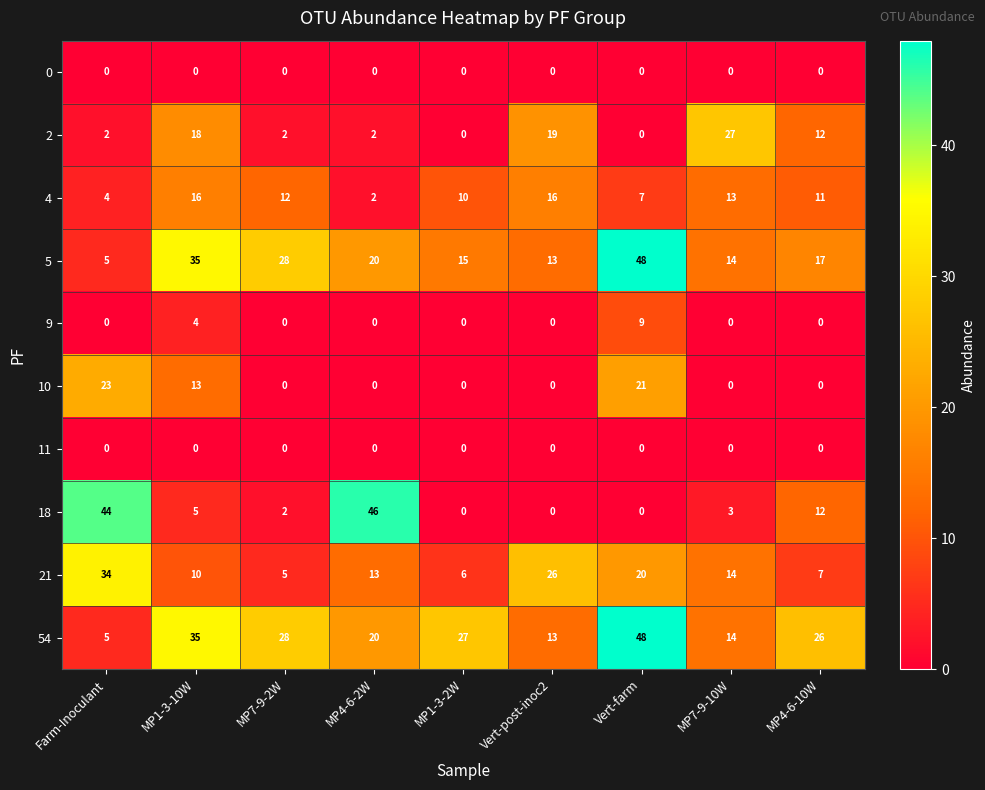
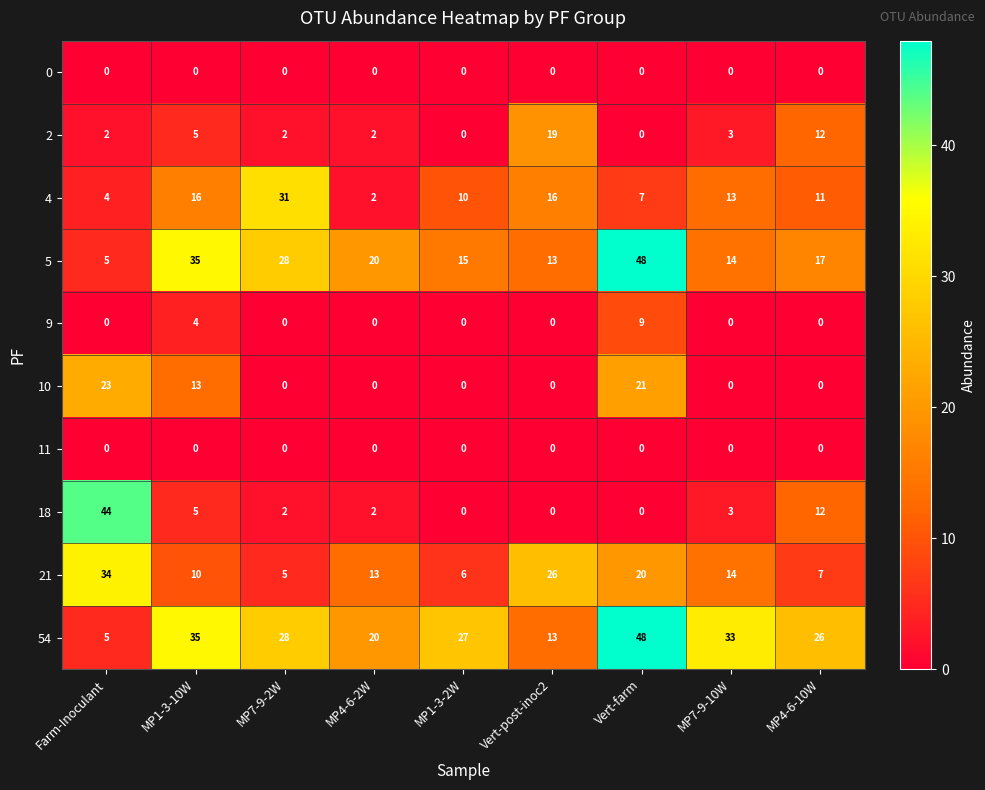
  {
    "0": {
      "Farm-Inoculant": 0,
      "MP1-3-10W": 0,
      "MP7-9-2W": 0,
      "MP4-6-2W": 0,
      "MP1-3-2W": 0,
      "Vert-post-inoc2": 0,
      "Vert-farm": 0,
      "MP7-9-10W": 0,
      "MP4-6-10W": 0
    },
    "2": {
      "Farm-Inoculant": 2,
-     "MP1-3-10W": 18,
+     "MP1-3-10W": 5,
      "MP7-9-2W": 2,
      "MP4-6-2W": 2,
      "MP1-3-2W": 0,
      "Vert-post-inoc2": 19,
      "Vert-farm": 0,
-     "MP7-9-10W": 27,
+     "MP7-9-10W": 3,
      "MP4-6-10W": 12
    },
    "4": {
      "Farm-Inoculant": 4,
      "MP1-3-10W": 16,
-     "MP7-9-2W": 12,
+     "MP7-9-2W": 31,
      "MP4-6-2W": 2,
      "MP1-3-2W": 10,
      "Vert-post-inoc2": 16,
      "Vert-farm": 7,
      "MP7-9-10W": 13,
      "MP4-6-10W": 11
    },
    "5": {
      "Farm-Inoculant": 5,
      "MP1-3-10W": 35,
      "MP7-9-2W": 28,
      "MP4-6-2W": 20,
      "MP1-3-2W": 15,
      "Vert-post-inoc2": 13,
      "Vert-farm": 48,
      "MP7-9-10W": 14,
      "MP4-6-10W": 17
    },
    "9": {
      "Farm-Inoculant": 0,
      "MP1-3-10W": 4,
      "MP7-9-2W": 0,
      "MP4-6-2W": 0,
      "MP1-3-2W": 0,
      "Vert-post-inoc2": 0,
      "Vert-farm": 9,
      "MP7-9-10W": 0,
      "MP4-6-10W": 0
    },
    "10": {
      "Farm-Inoculant": 23,
      "MP1-3-10W": 13,
      "MP7-9-2W": 0,
      "MP4-6-2W": 0,
      "MP1-3-2W": 0,
      "Vert-post-inoc2": 0,
      "Vert-farm": 21,
      "MP7-9-10W": 0,
      "MP4-6-10W": 0
    },
    "11": {
      "Farm-Inoculant": 0,
      "MP1-3-10W": 0,
      "MP7-9-2W": 0,
      "MP4-6-2W": 0,
      "MP1-3-2W": 0,
      "Vert-post-inoc2": 0,
      "Vert-farm": 0,
      "MP7-9-10W": 0,
      "MP4-6-10W": 0
    },
    "18": {
      "Farm-Inoculant": 44,
      "MP1-3-10W": 5,
      "MP7-9-2W": 2,
-     "MP4-6-2W": 46,
+     "MP4-6-2W": 2,
      "MP1-3-2W": 0,
      "Vert-post-inoc2": 0,
      "Vert-farm": 0,
      "MP7-9-10W": 3,
      "MP4-6-10W": 12
    },
    "21": {
      "Farm-Inoculant": 34,
      "MP1-3-10W": 10,
      "MP7-9-2W": 5,
      "MP4-6-2W": 13,
      "MP1-3-2W": 6,
      "Vert-post-inoc2": 26,
      "Vert-farm": 20,
      "MP7-9-10W": 14,
      "MP4-6-10W": 7
    },
    "54": {
      "Farm-Inoculant": 5,
      "MP1-3-10W": 35,
      "MP7-9-2W": 28,
      "MP4-6-2W": 20,
      "MP1-3-2W": 27,
      "Vert-post-inoc2": 13,
      "Vert-farm": 48,
-     "MP7-9-10W": 14,
+     "MP7-9-10W": 33,
      "MP4-6-10W": 26
    }
  }
